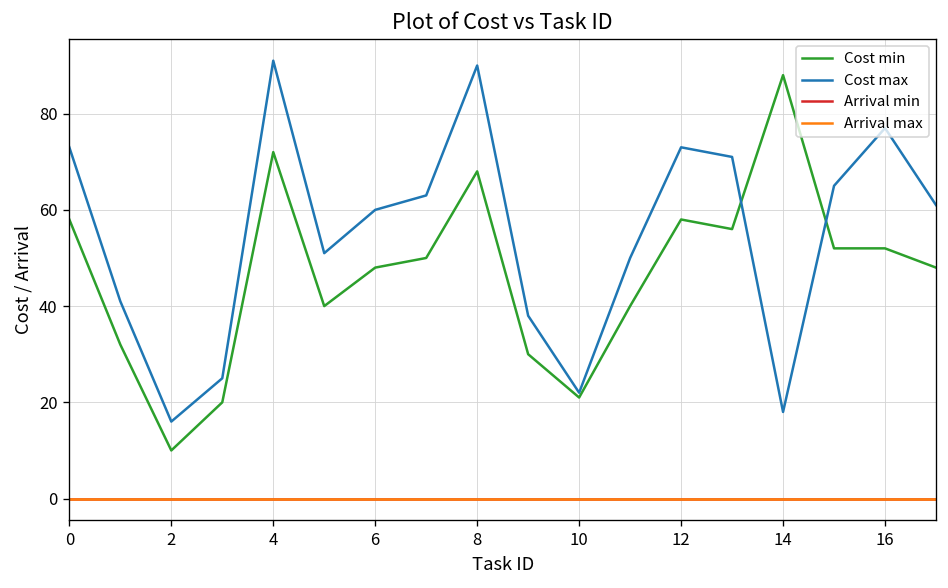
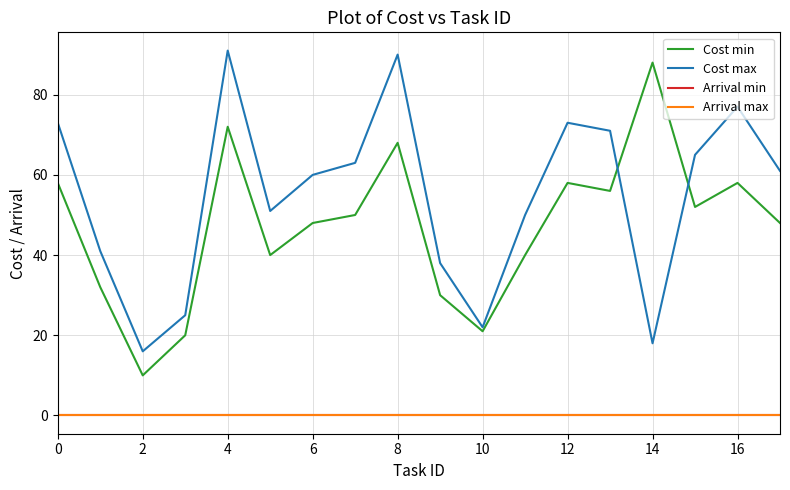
  {
    "Cost min": {
      "0": 58,
      "2": 10,
      "4": 72,
      "6": 48,
      "8": 68,
      "10": 21,
      "12": 58,
      "14": 88,
-     "16": 52
+     "16": 58
    },
    "Cost max": {
      "0": 73,
      "2": 16,
      "4": 91,
      "6": 60,
      "8": 90,
      "10": 22,
      "12": 73,
      "14": 18
    },
    "Arrival max": {
      "0": 0,
      "2": 0,
      "4": 0,
      "6": 0,
      "8": 0,
      "10": 0,
      "12": 0,
      "14": 0,
      "16": 0
    }
  }
